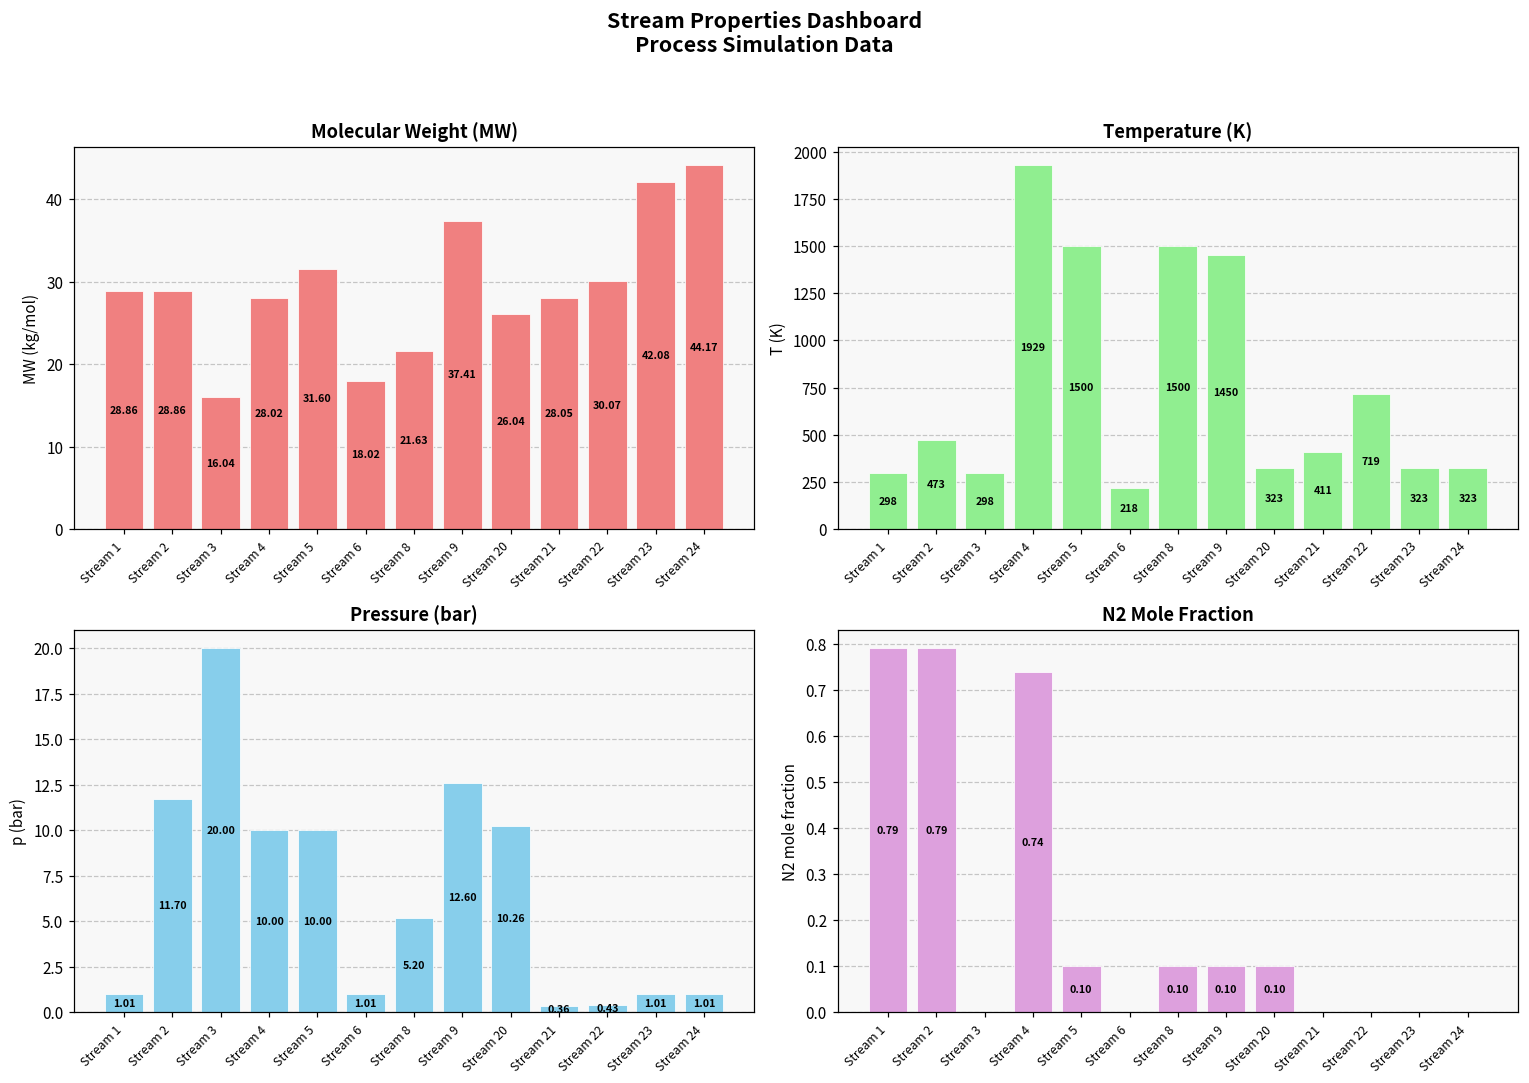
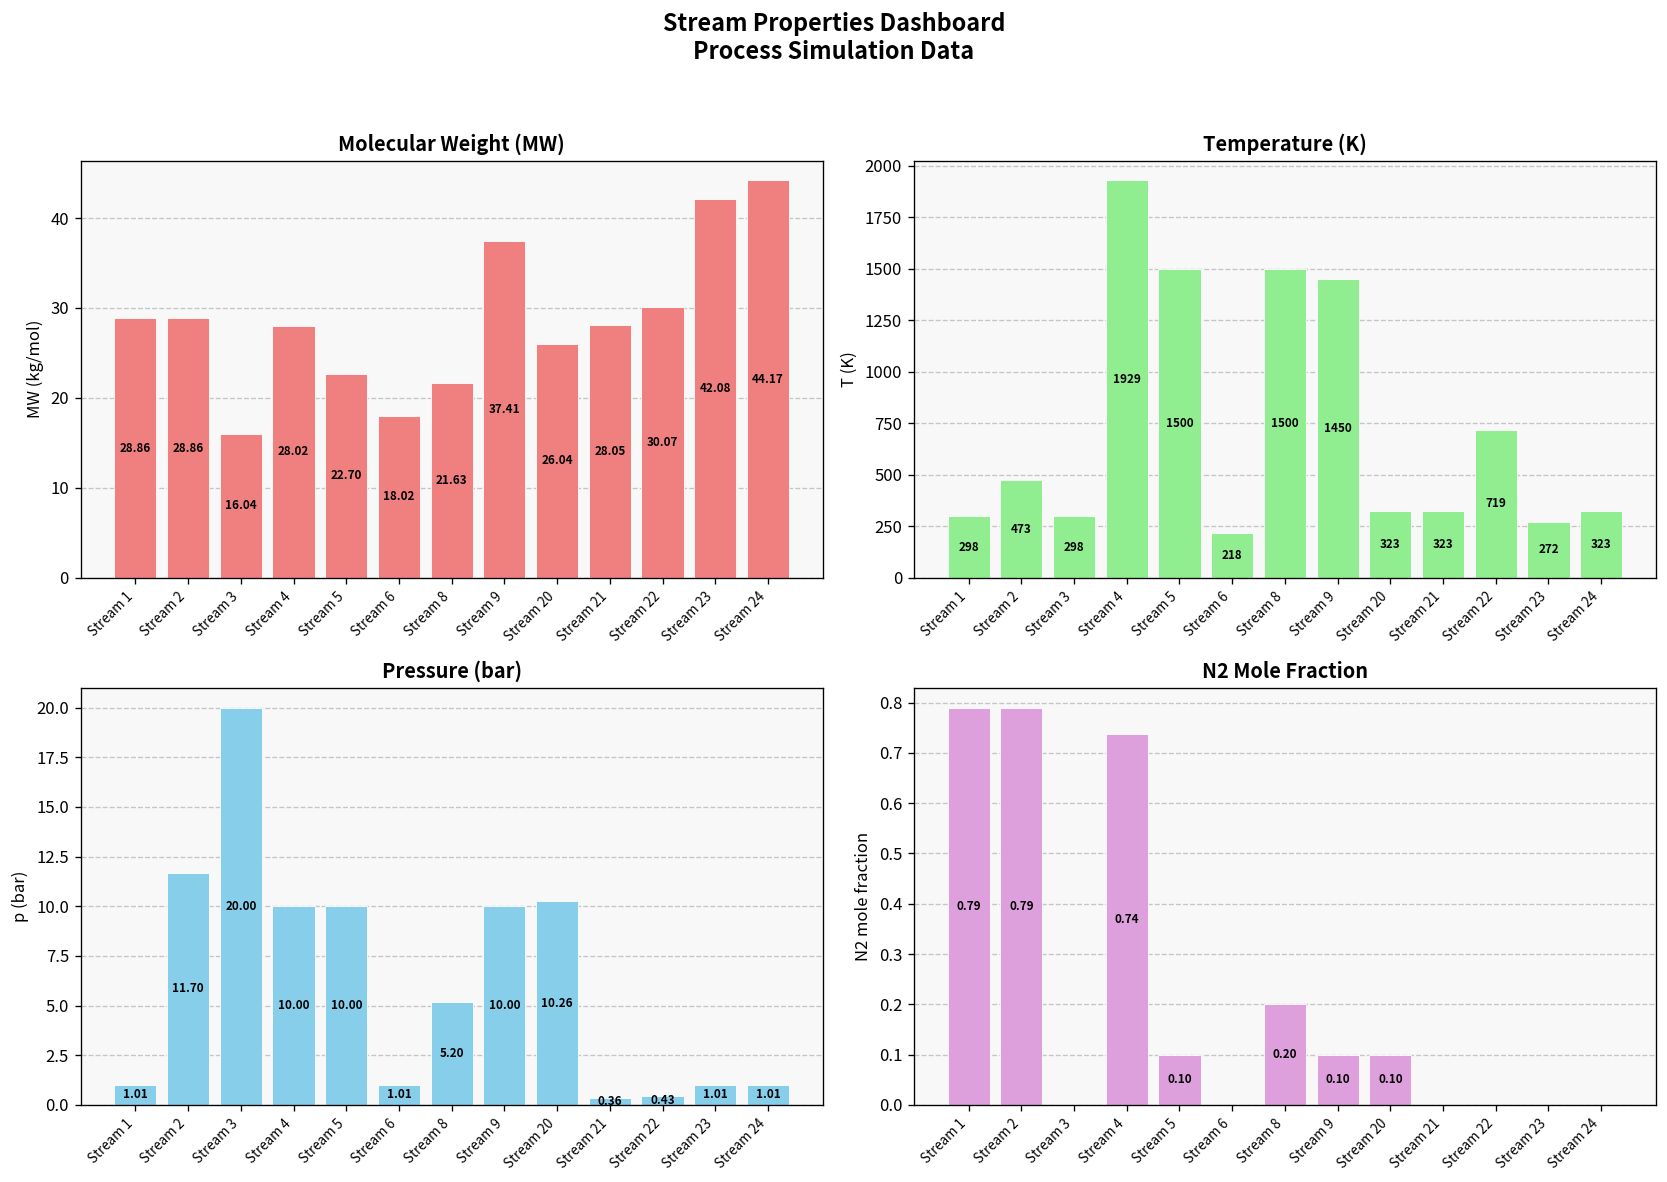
  {
    "Molecular Weight (MW)": {
      "Stream 1": 28.86,
      "Stream 2": 28.86,
      "Stream 3": 16.04,
      "Stream 4": 28.02,
-     "Stream 5": 31.60,
+     "Stream 5": 22.70,
      "Stream 6": 18.02,
      "Stream 8": 21.63,
      "Stream 9": 37.41,
      "Stream 20": 26.04,
      "Stream 21": 28.05,
      "Stream 22": 30.07,
      "Stream 23": 42.08,
      "Stream 24": 44.17
    },
    "Temperature (K)": {
      "Stream 1": 298,
      "Stream 2": 473,
      "Stream 3": 298,
      "Stream 4": 1929,
      "Stream 5": 1500,
      "Stream 6": 218,
      "Stream 8": 1500,
      "Stream 9": 1450,
      "Stream 20": 323,
-     "Stream 21": 411,
+     "Stream 21": 323,
      "Stream 22": 719,
-     "Stream 23": 323,
+     "Stream 23": 272,
      "Stream 24": 323
    },
    "Pressure (bar)": {
      "Stream 1": 1.01,
      "Stream 2": 11.70,
      "Stream 3": 20.00,
      "Stream 4": 10.00,
      "Stream 5": 10.00,
      "Stream 6": 1.01,
      "Stream 8": 5.20,
-     "Stream 9": 12.60,
+     "Stream 9": 10.00,
      "Stream 20": 10.26,
      "Stream 21": 0.36,
      "Stream 22": 0.43,
      "Stream 23": 1.01,
      "Stream 24": 1.01
    },
    "N2 Mole Fraction": {
      "Stream 1": 0.79,
      "Stream 2": 0.79,
      "Stream 4": 0.74,
      "Stream 5": 0.10,
-     "Stream 8": 0.10,
+     "Stream 8": 0.20,
      "Stream 9": 0.10,
      "Stream 20": 0.10
    }
  }
